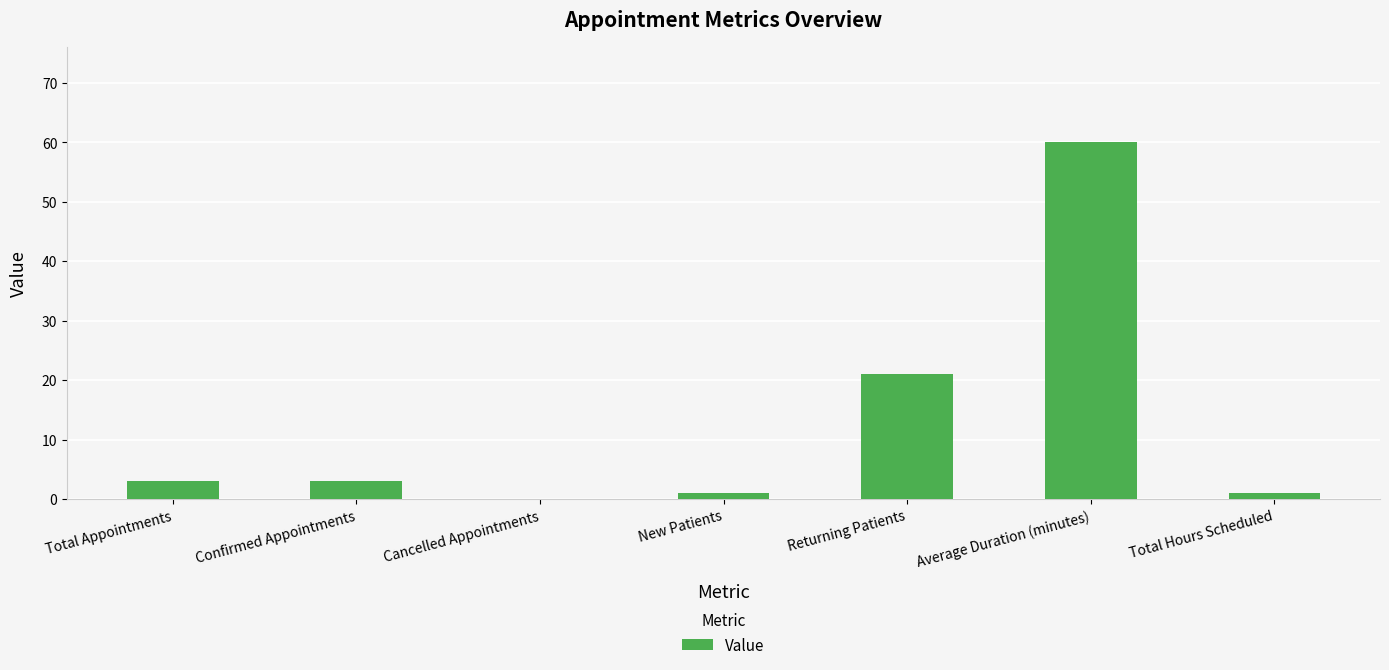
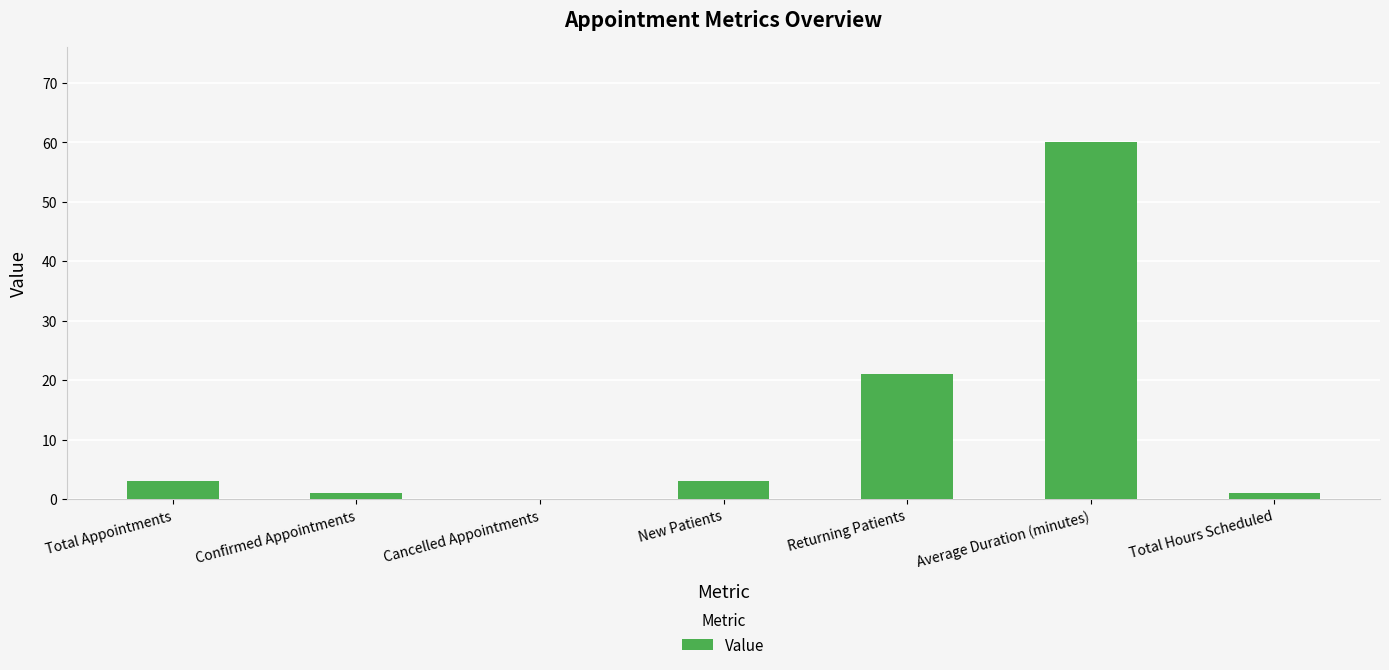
  {
    "Total Appointments": 3,
-   "Confirmed Appointments": 3,
+   "Confirmed Appointments": 1,
    "Cancelled Appointments": 0,
-   "New Patients": 1,
+   "New Patients": 3,
    "Returning Patients": 21,
    "Average Duration (minutes)": 60,
    "Total Hours Scheduled": 1
  }
